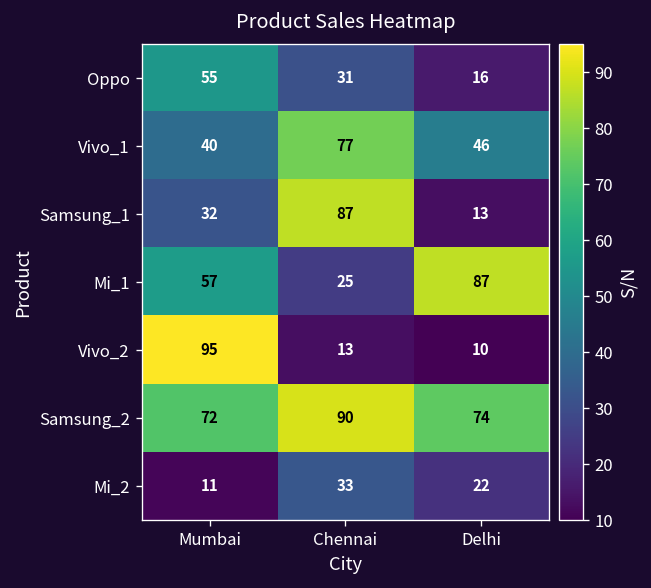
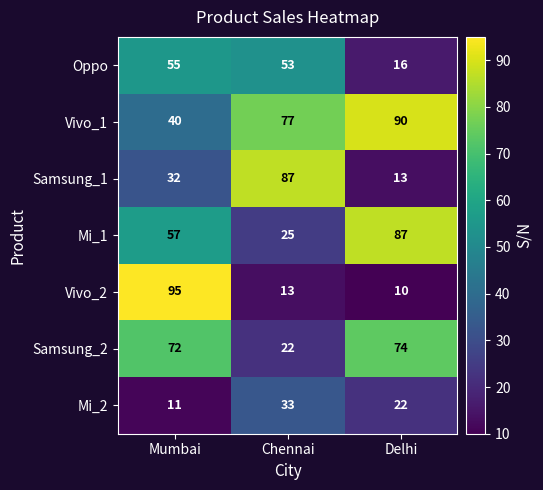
  {
    "Oppo": {
      "Mumbai": 55,
-     "Chennai": 31,
+     "Chennai": 53,
      "Delhi": 16
    },
    "Vivo_1": {
      "Mumbai": 40,
      "Chennai": 77,
-     "Delhi": 46
+     "Delhi": 90
    },
    "Samsung_1": {
      "Mumbai": 32,
      "Chennai": 87,
      "Delhi": 13
    },
    "Mi_1": {
      "Mumbai": 57,
      "Chennai": 25,
      "Delhi": 87
    },
    "Vivo_2": {
      "Mumbai": 95,
      "Chennai": 13,
      "Delhi": 10
    },
    "Samsung_2": {
      "Mumbai": 72,
-     "Chennai": 90,
+     "Chennai": 22,
      "Delhi": 74
    },
    "Mi_2": {
      "Mumbai": 11,
      "Chennai": 33,
      "Delhi": 22
    }
  }
